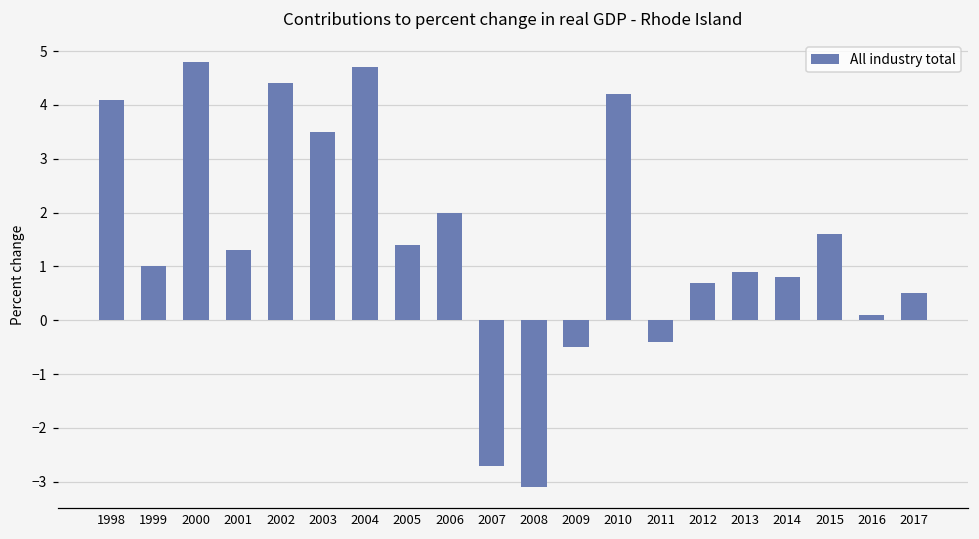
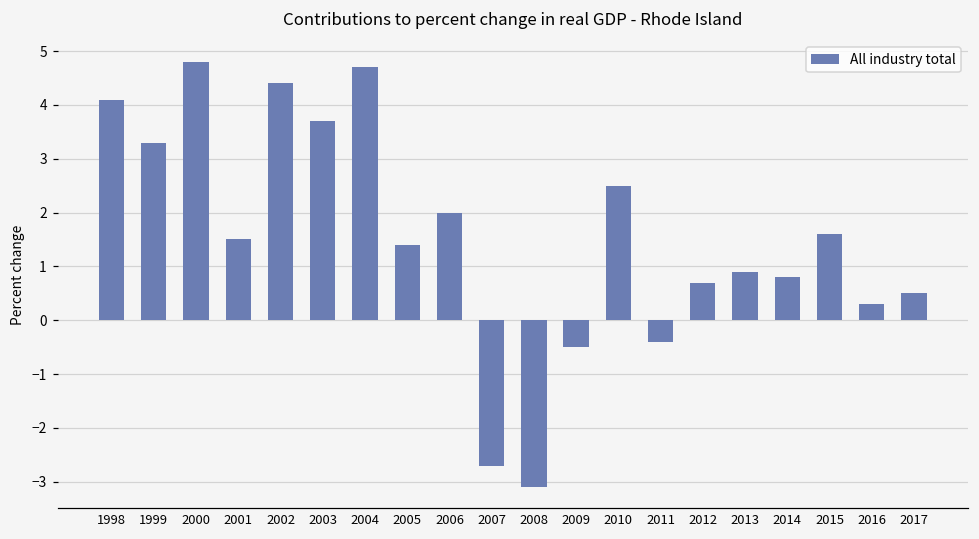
  {
    "1998": 4.1,
-   "1999": 1.0,
+   "1999": 3.3,
    "2000": 4.8,
-   "2001": 1.3,
+   "2001": 1.5,
    "2002": 4.4,
-   "2003": 3.5,
+   "2003": 3.7,
    "2004": 4.7,
    "2005": 1.4,
    "2006": 2.0,
    "2007": -2.7,
    "2008": -3.1,
    "2009": -0.5,
-   "2010": 4.2,
+   "2010": 2.5,
    "2011": -0.4,
    "2012": 0.7,
    "2013": 0.9,
    "2014": 0.8,
    "2015": 1.6,
-   "2016": 0.1,
+   "2016": 0.3,
    "2017": 0.5
  }
